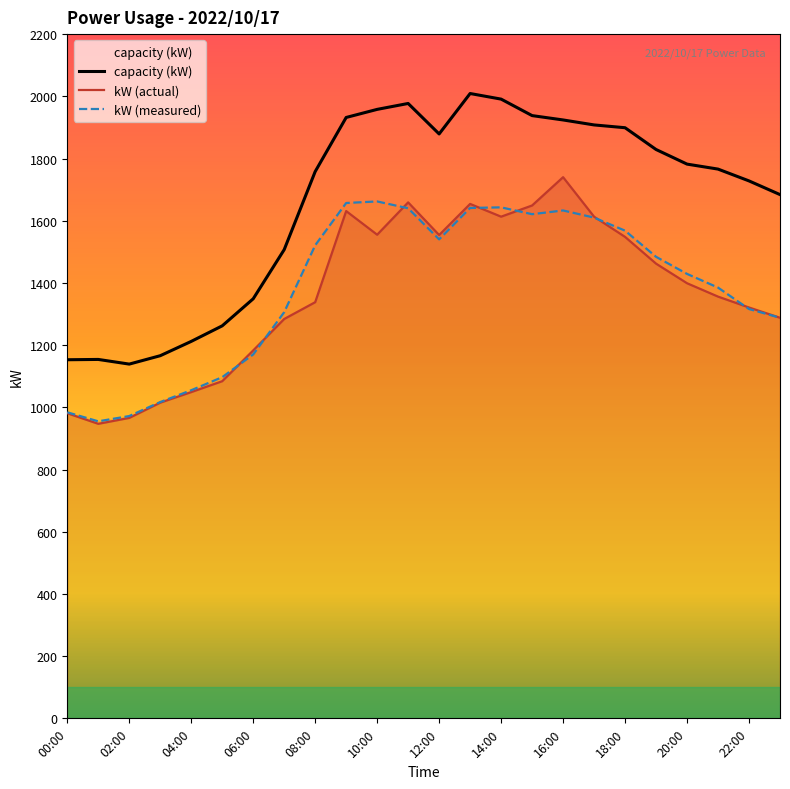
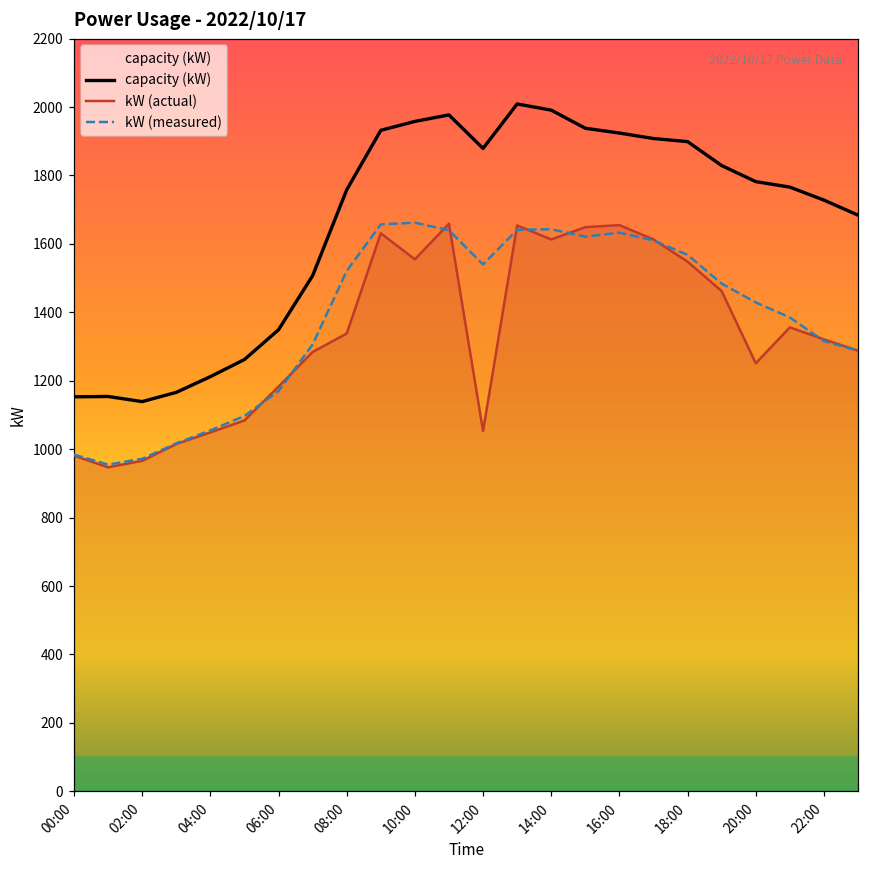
  {
    "kW (actual)": {
      "06:00": 1180,
      "08:00": 1340,
      "10:00": 1560,
-     "12:00": 1550,
+     "12:00": 1050,
      "14:00": 1610,
-     "16:00": 1740,
+     "16:00": 1660,
      "18:00": 1550,
-     "20:00": 1400
+     "20:00": 1250
    }
  }
